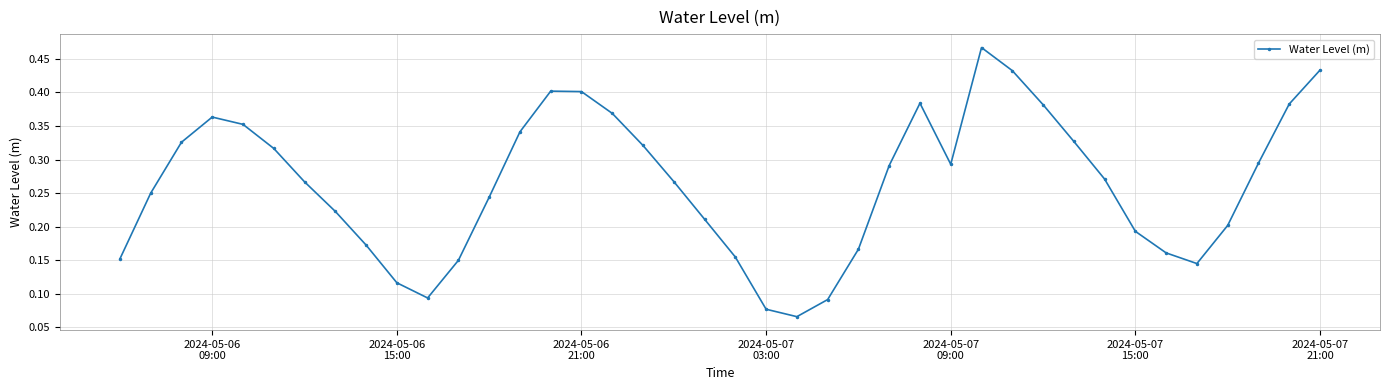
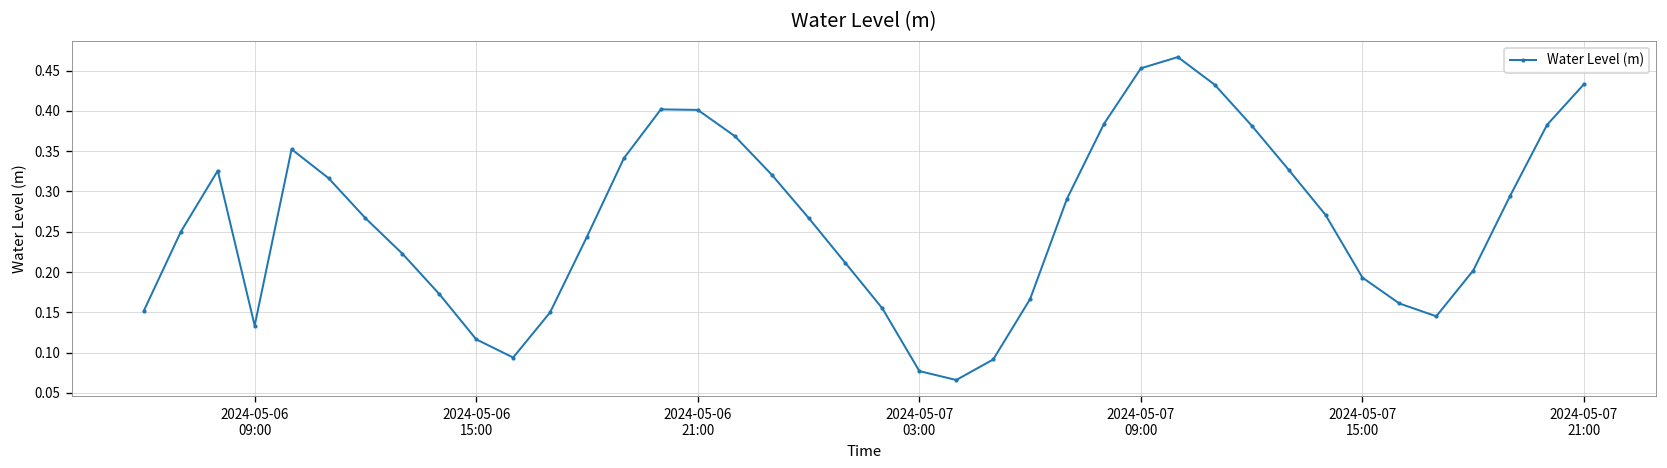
  {
-   "2024-05-06 09:00": 0.36,
+   "2024-05-06 09:00": 0.13,
    "2024-05-06 15:00": 0.12,
    "2024-05-06 21:00": 0.40,
    "2024-05-07 03:00": 0.08,
-   "2024-05-07 09:00": 0.29,
+   "2024-05-07 09:00": 0.45,
    "2024-05-07 15:00": 0.19,
    "2024-05-07 21:00": 0.43
  }
